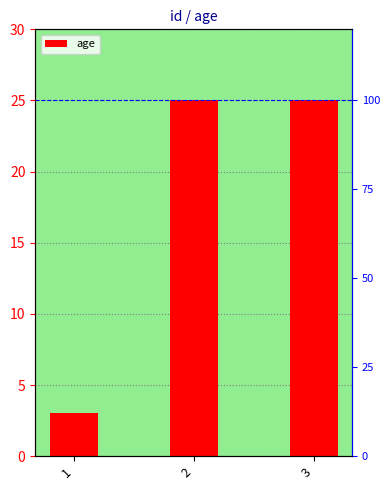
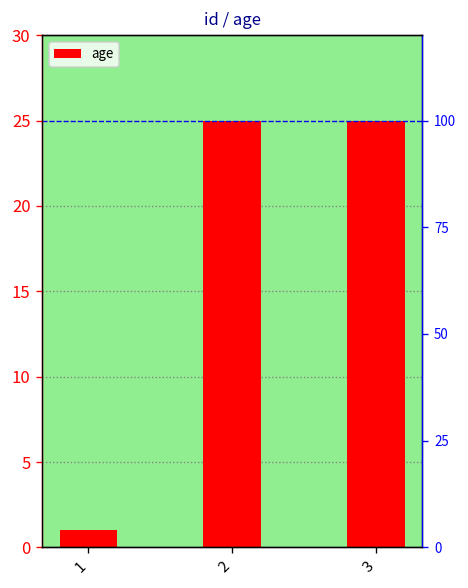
  {
-   "1": 3,
+   "1": 1,
    "2": 25,
    "3": 25
  }
